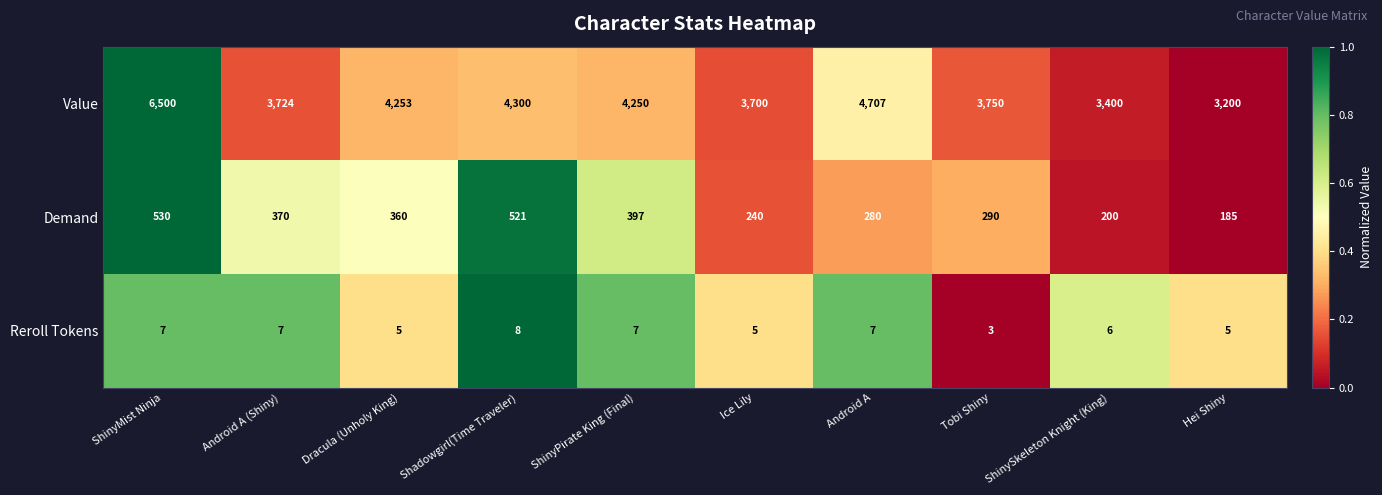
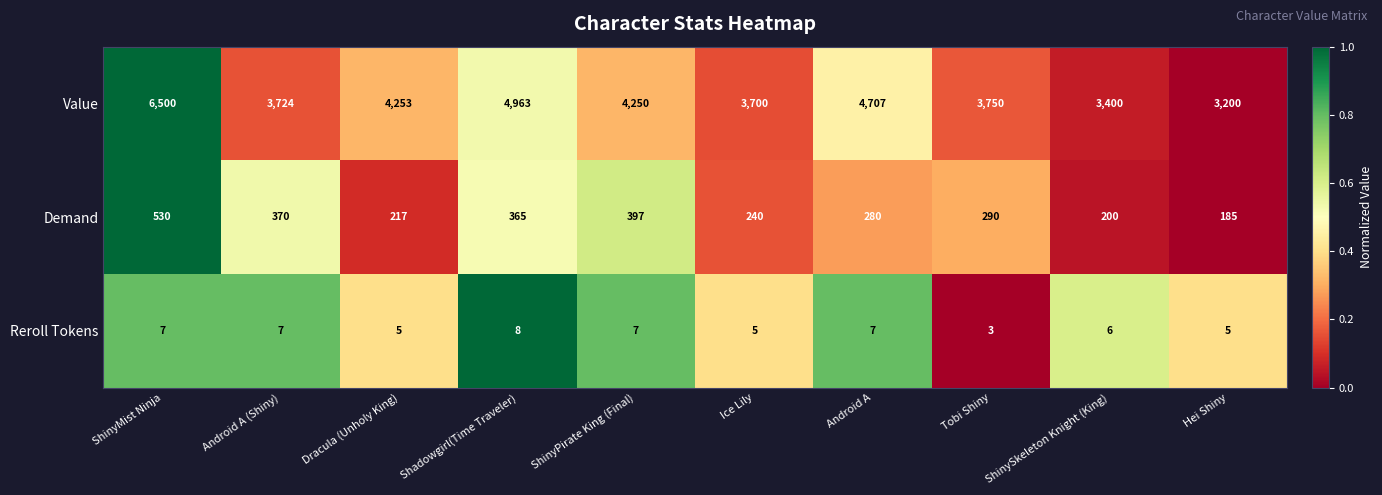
  {
    "Value": {
      "ShinyMist Ninja": "6,500",
      "Android A (Shiny)": "3,724",
      "Dracula (Unholy King)": "4,253",
-     "Shadowgirl(Time Traveler)": "4,300",
+     "Shadowgirl(Time Traveler)": "4,963",
      "ShinyPirate King (Final)": "4,250",
      "Ice Lily": "3,700",
      "Android A": "4,707",
      "Tobi Shiny": "3,750",
      "ShinySkeleton Knight (King)": "3,400",
      "Hei Shiny": "3,200"
    },
    "Demand": {
      "ShinyMist Ninja": "530",
      "Android A (Shiny)": "370",
-     "Dracula (Unholy King)": "360",
-     "Shadowgirl(Time Traveler)": "521",
+     "Dracula (Unholy King)": "217",
+     "Shadowgirl(Time Traveler)": "365",
      "ShinyPirate King (Final)": "397",
      "Ice Lily": "240",
      "Android A": "280",
      "Tobi Shiny": "290",
      "ShinySkeleton Knight (King)": "200",
      "Hei Shiny": "185"
    },
    "Reroll Tokens": {
      "ShinyMist Ninja": "7",
      "Android A (Shiny)": "7",
      "Dracula (Unholy King)": "5",
      "Shadowgirl(Time Traveler)": "8",
      "ShinyPirate King (Final)": "7",
      "Ice Lily": "5",
      "Android A": "7",
      "Tobi Shiny": "3",
      "ShinySkeleton Knight (King)": "6",
      "Hei Shiny": "5"
    }
  }
